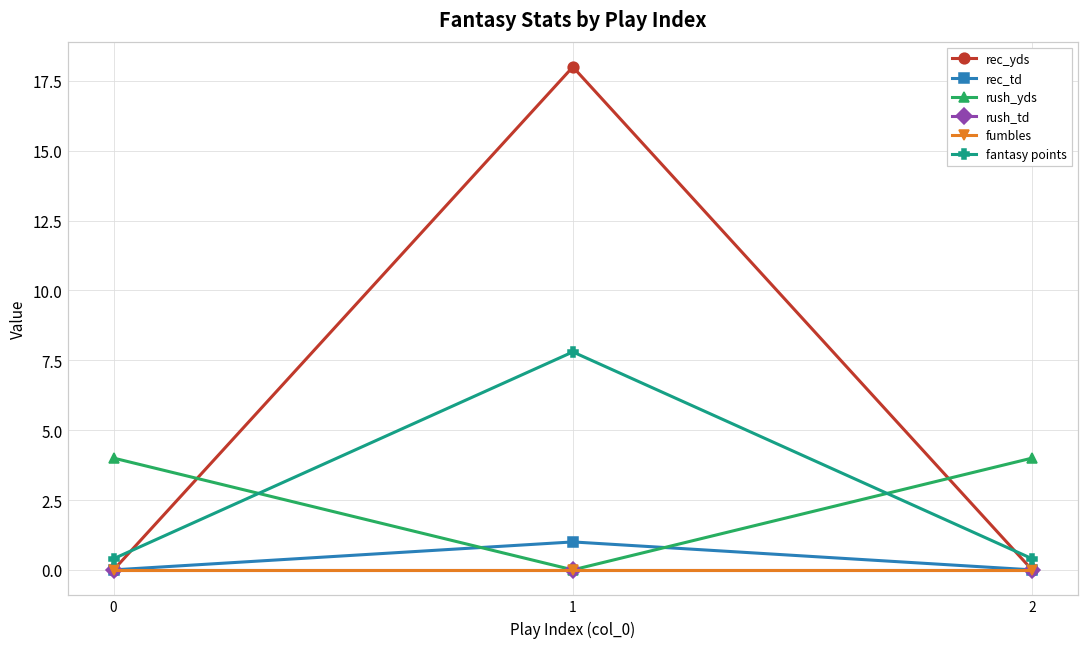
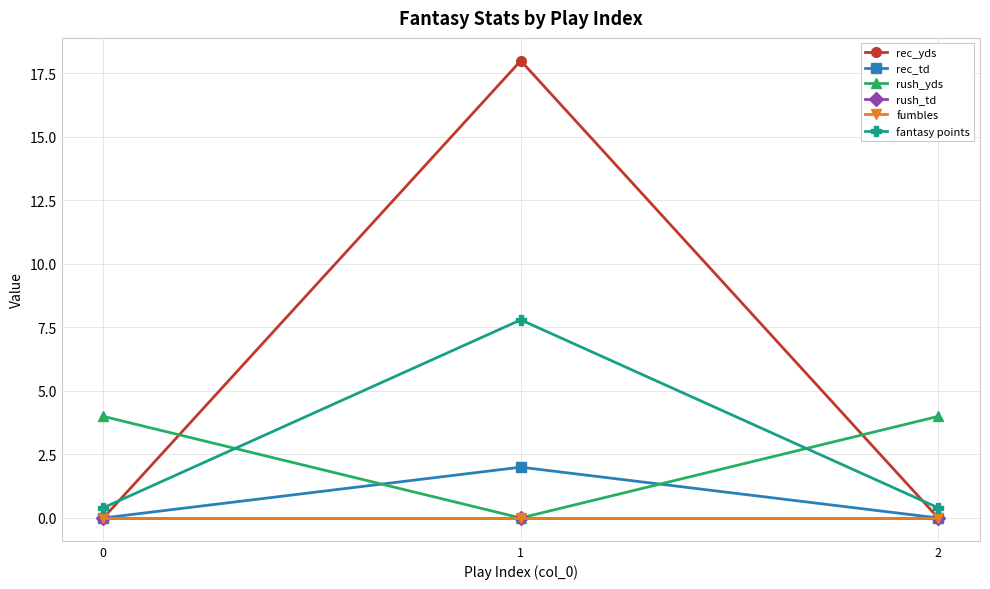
  {
    "rec_yds": {
      "1": 18
    },
    "rec_td": {
-     "1": 1
+     "1": 2
    }
  }
